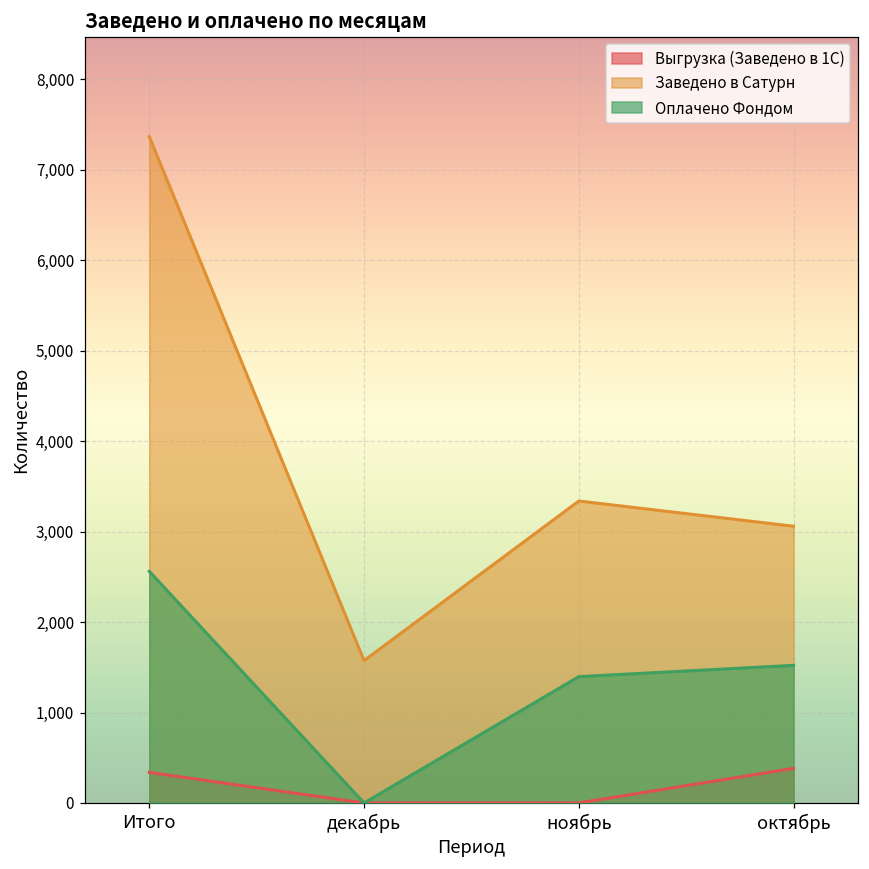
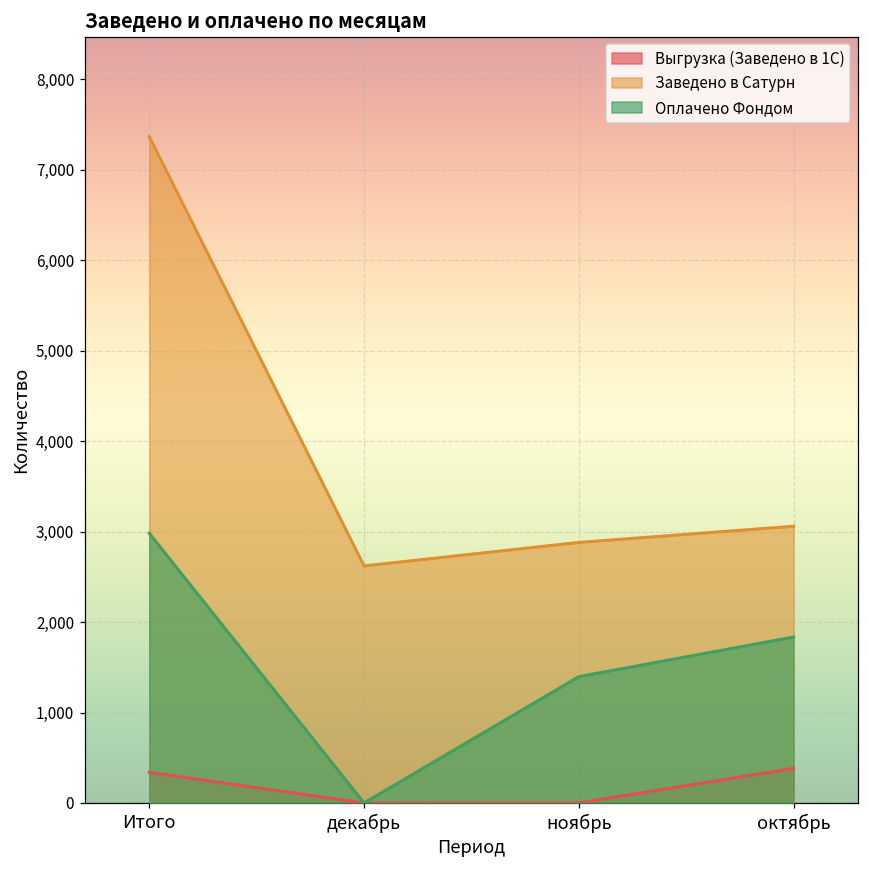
  {
    "Выгрузка (Заведено в 1С)": {
      "Итого": "300",
      "ноябрь": "0",
      "октябрь": "400"
    },
    "Заведено в Сатурн": {
      "Итого": "7,400",
-     "декабрь": "1,600",
-     "ноябрь": "3,300",
+     "декабрь": "2,600",
+     "ноябрь": "2,900",
      "октябрь": "3,100"
    },
    "Оплачено Фондом": {
-     "Итого": "2,600",
+     "Итого": "3,000",
      "ноябрь": "1,400",
-     "октябрь": "1,500"
+     "октябрь": "1,800"
    }
  }
